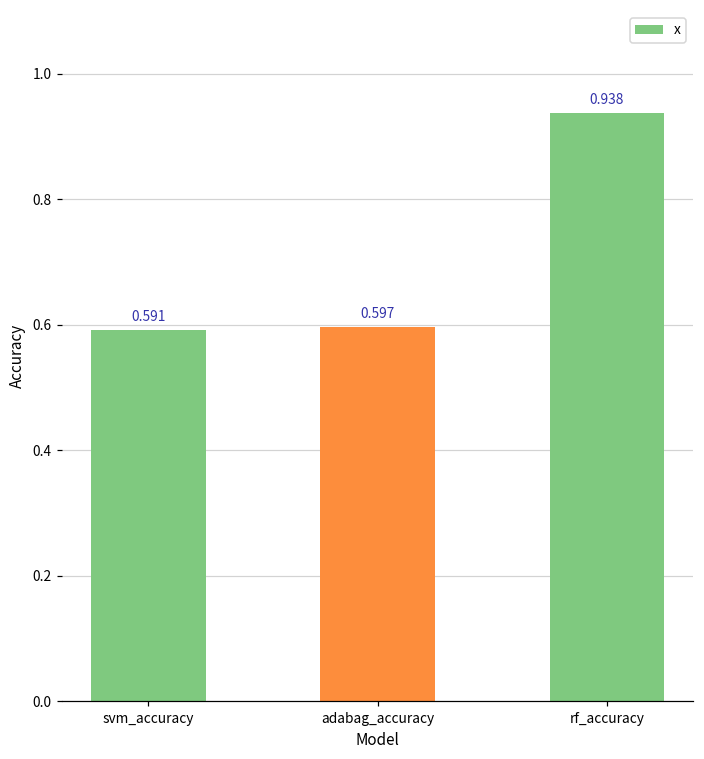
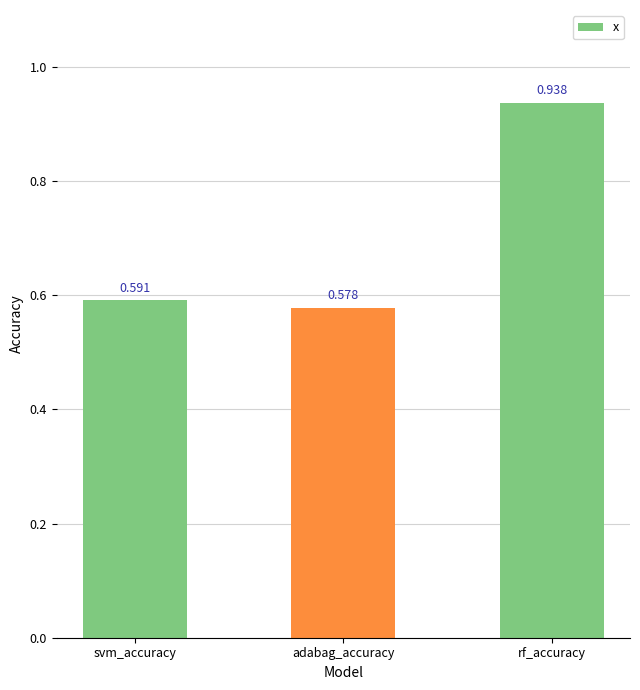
  {
    "svm_accuracy": 0.591,
-   "adabag_accuracy": 0.597,
+   "adabag_accuracy": 0.578,
    "rf_accuracy": 0.938
  }
